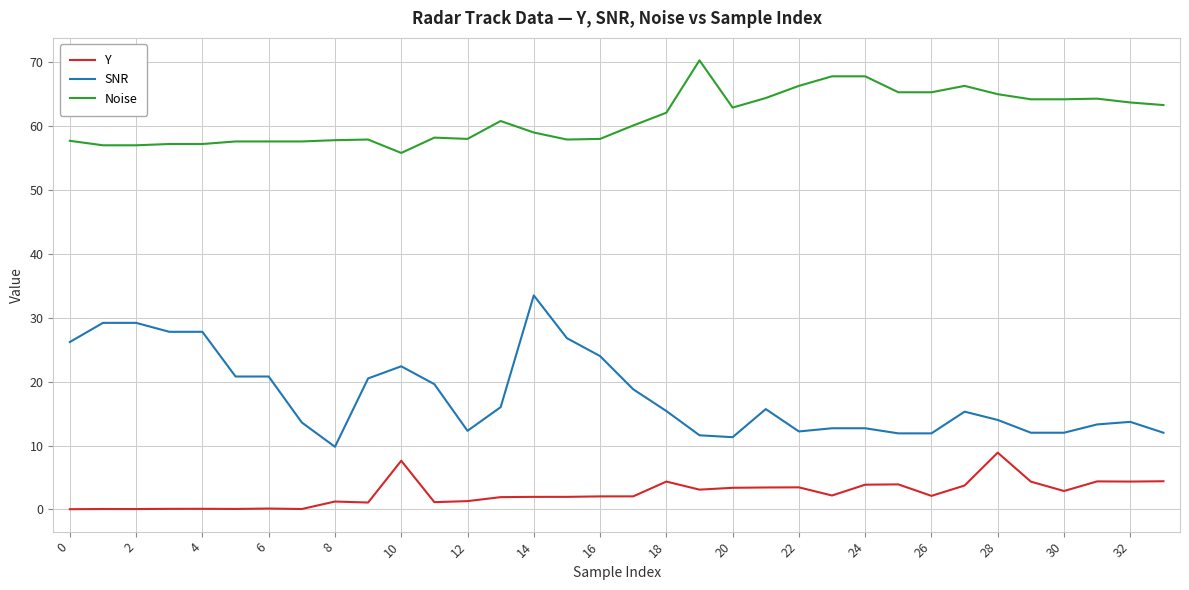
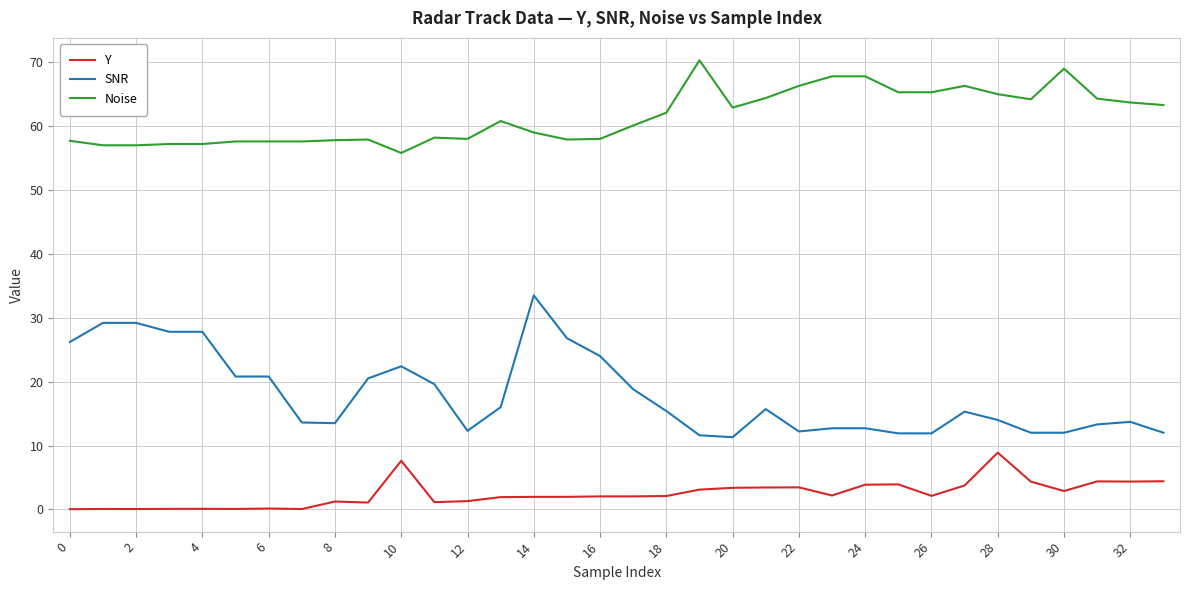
  {
    "Y": {
      "0": 0,
      "2": 0,
      "4": 0,
      "6": 0,
      "8": 1,
      "10": 8,
      "12": 1,
      "14": 2,
      "16": 2,
-     "18": 4,
+     "18": 2,
      "20": 3,
      "22": 3,
      "24": 4,
      "26": 2,
      "28": 9,
      "30": 3,
      "32": 4
    },
    "SNR": {
      "0": 26,
      "2": 29,
      "4": 28,
      "6": 21,
-     "8": 10,
+     "8": 14,
      "10": 22,
      "12": 12,
      "14": 34,
      "16": 24,
      "18": 15,
      "20": 11,
      "22": 12,
      "24": 13,
      "26": 12,
      "28": 14,
      "30": 12,
      "32": 14
    },
    "Noise": {
      "0": 58,
      "2": 57,
      "4": 57,
      "6": 58,
      "8": 58,
      "10": 56,
      "12": 58,
      "14": 59,
      "16": 58,
      "18": 62,
      "20": 63,
      "22": 66,
      "24": 68,
      "26": 65,
      "28": 65,
-     "30": 64,
+     "30": 69,
      "32": 64
    }
  }
